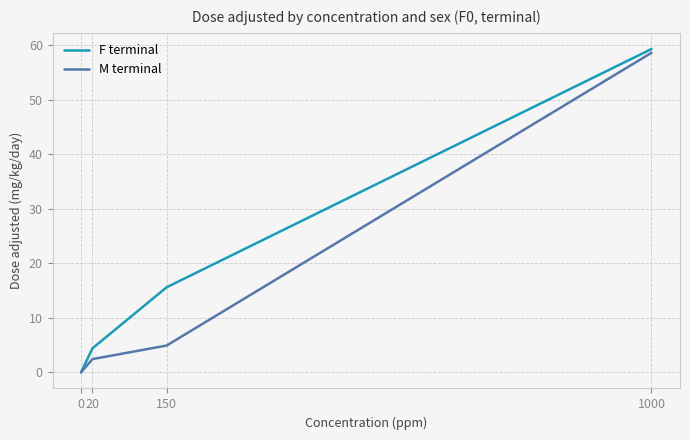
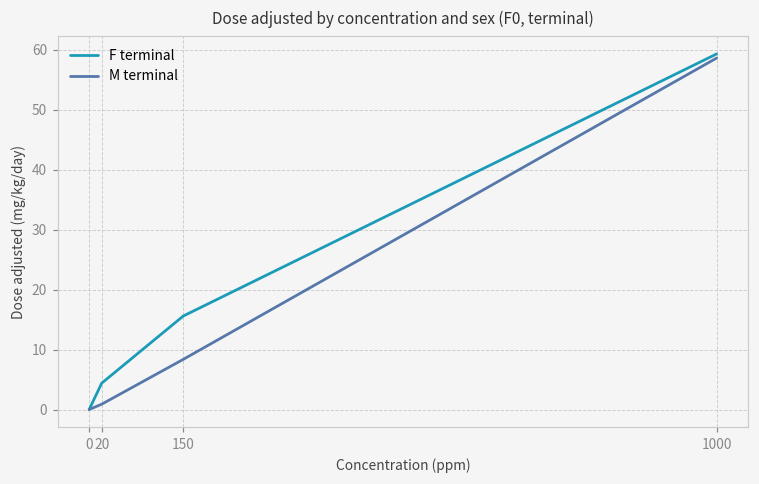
  {
    "F terminal": {
      "20": 4,
      "150": 16,
      "1000": 59
    },
    "M terminal": {
-     "20": 2,
-     "150": 5,
+     "20": 1,
+     "150": 8,
      "1000": 59
    }
  }
